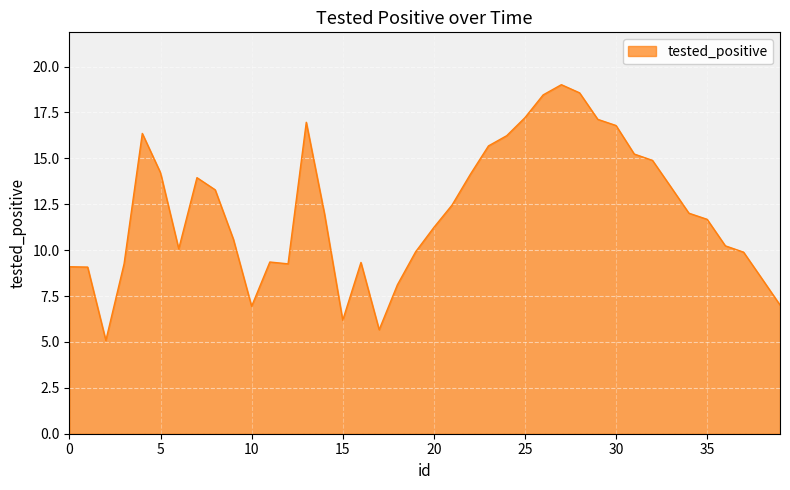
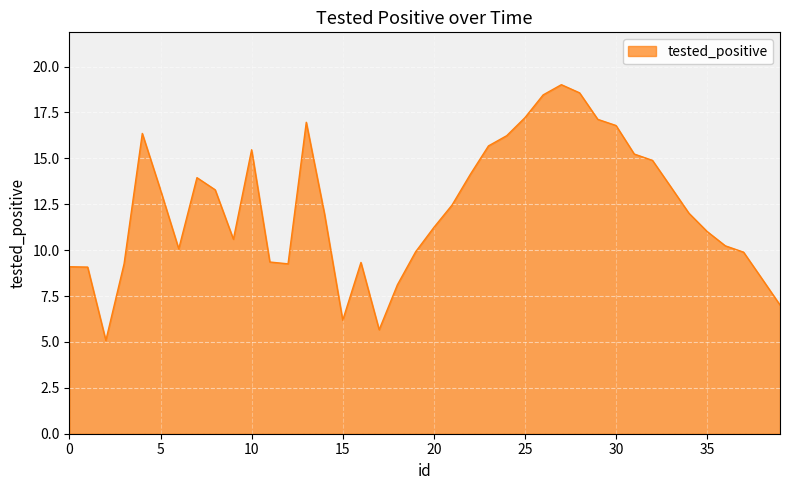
  {
    "0": 9.1,
-   "5": 14.2,
-   "10": 6.9,
+   "5": 13.3,
+   "10": 15.5,
    "15": 6.2,
    "20": 11.2,
    "25": 17.2,
    "30": 16.8,
-   "35": 11.7
+   "35": 11.0
  }
